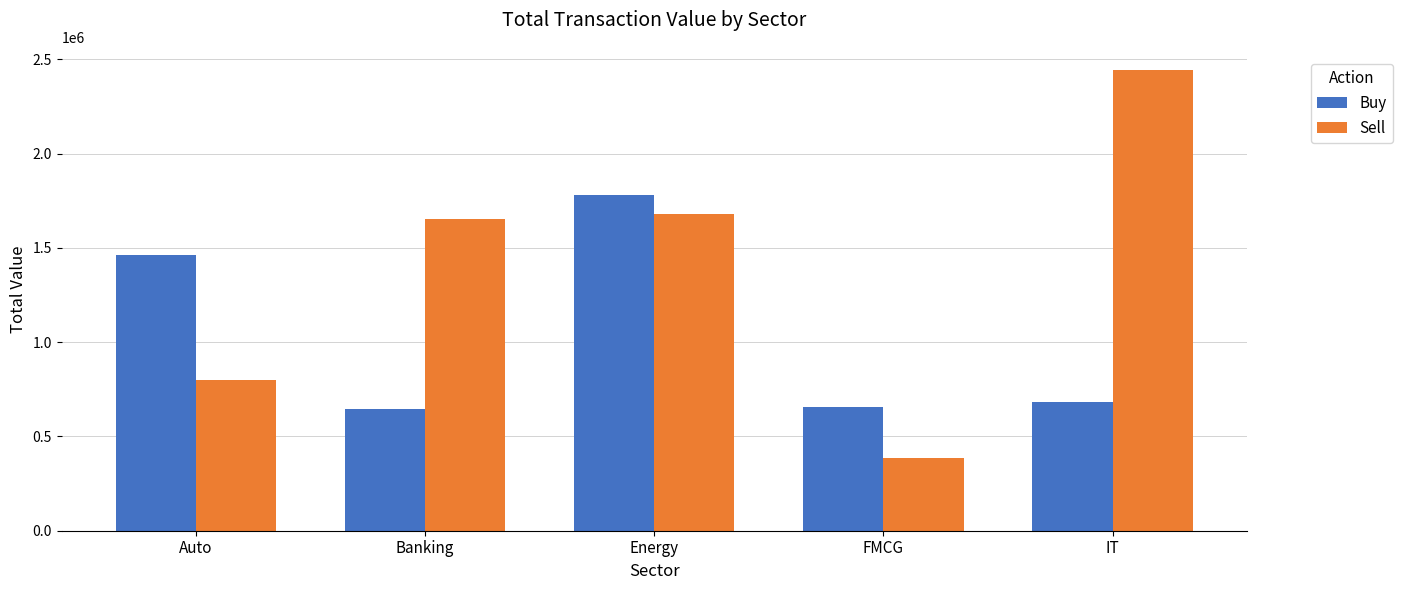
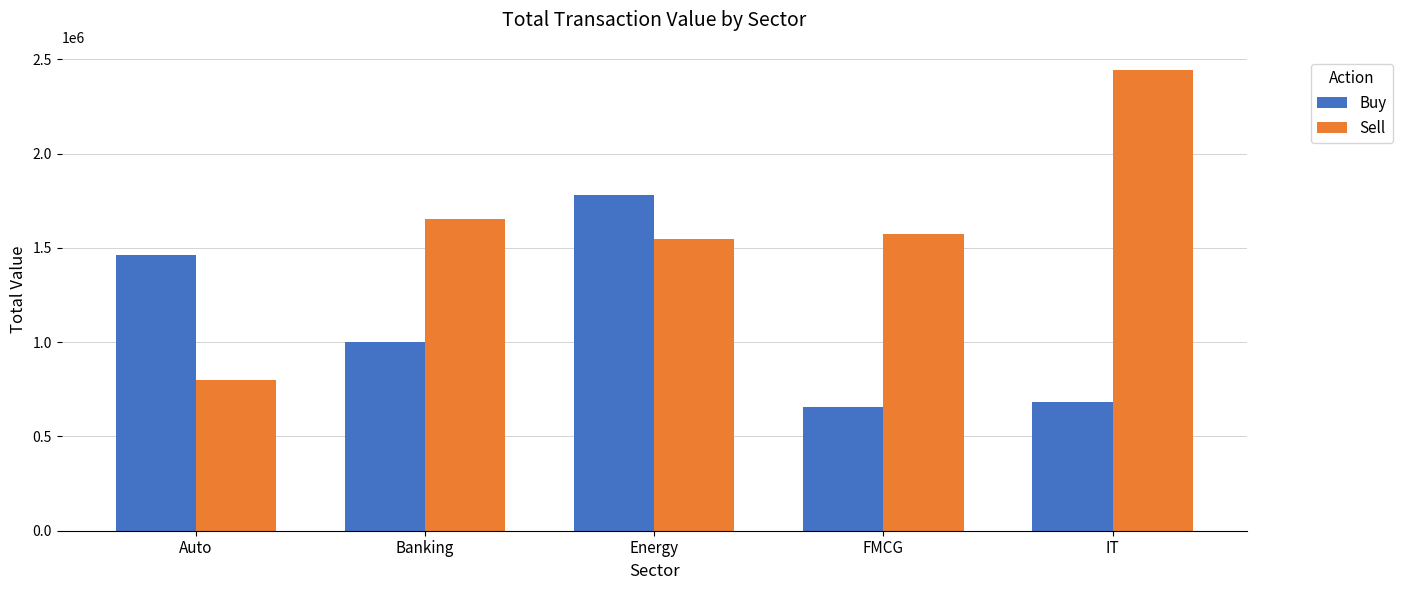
  {
    "Buy": {
      "Auto": 1460000,
-     "Banking": 650000,
+     "Banking": 1000000,
      "Energy": 1780000,
      "FMCG": 660000,
      "IT": 680000
    },
    "Sell": {
      "Auto": 800000,
      "Banking": 1650000,
-     "Energy": 1680000,
-     "FMCG": 390000,
+     "Energy": 1550000,
+     "FMCG": 1570000,
      "IT": 2440000
    }
  }
